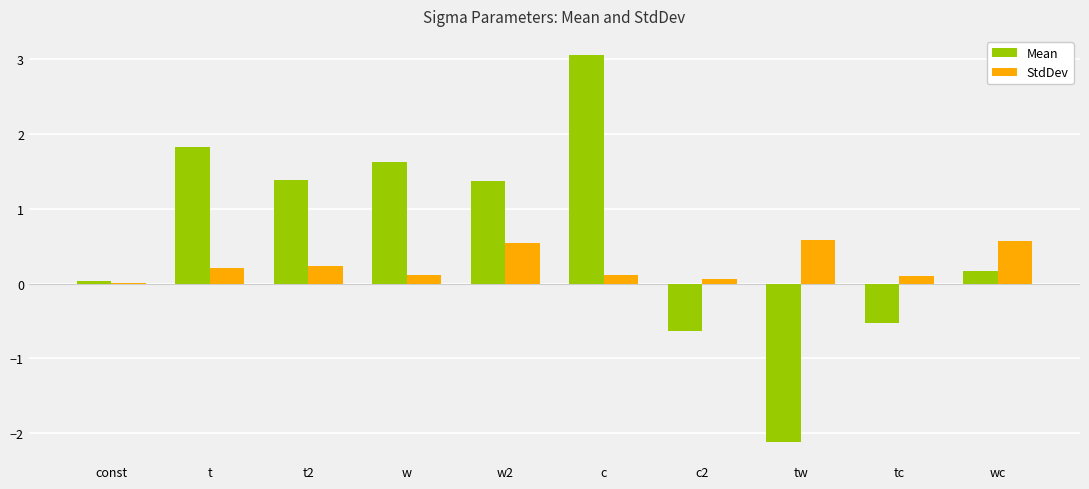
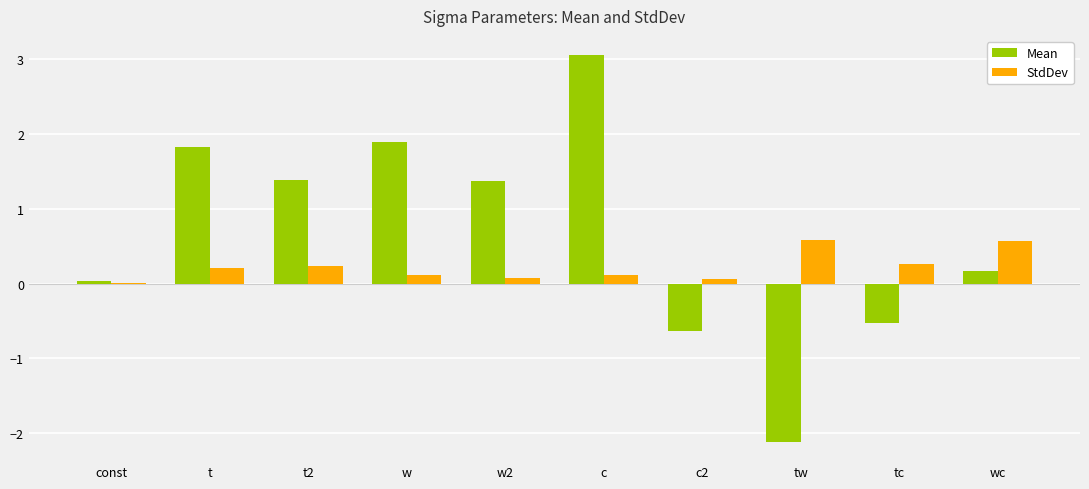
  {
    "Mean": {
      "t": 1.8,
      "t2": 1.4,
-     "w": 1.6,
+     "w": 1.9,
      "w2": 1.4,
      "c": 3.1,
      "c2": -0.6,
      "tw": -2.1,
      "tc": -0.5,
      "wc": 0.2
    },
    "StdDev": {
      "t": 0.2,
      "t2": 0.2,
      "w": 0.1,
-     "w2": 0.5,
+     "w2": 0.1,
      "c": 0.1,
      "c2": 0.1,
      "tw": 0.6,
-     "tc": 0.1,
+     "tc": 0.3,
      "wc": 0.6
    }
  }
